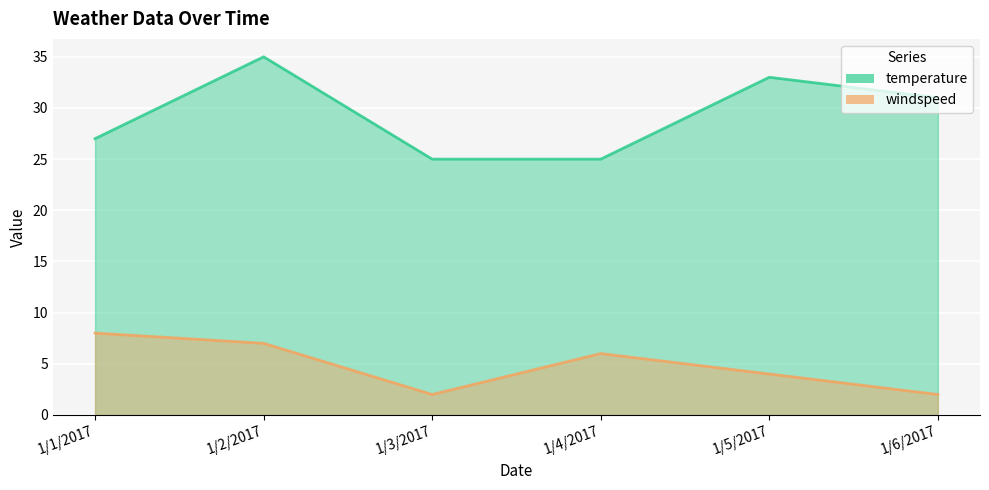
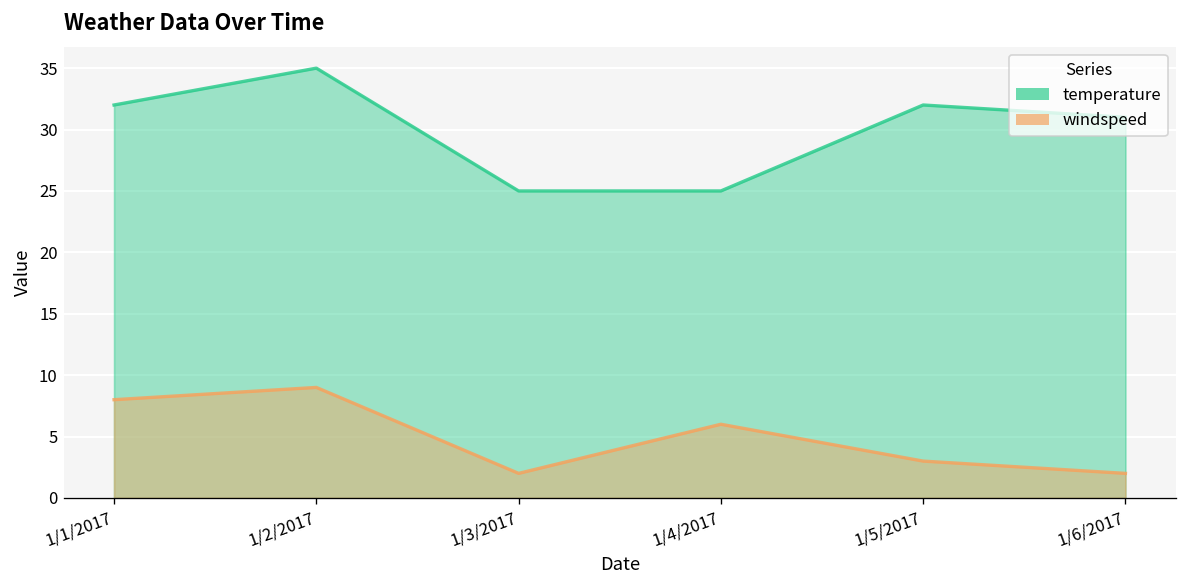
  {
    "temperature": {
-     "1/1/2017": 27,
+     "1/1/2017": 32,
      "1/2/2017": 35,
      "1/3/2017": 25,
      "1/4/2017": 25,
-     "1/5/2017": 33
+     "1/5/2017": 32
    },
    "windspeed": {
      "1/1/2017": 8,
-     "1/2/2017": 7,
+     "1/2/2017": 9,
      "1/3/2017": 2,
      "1/4/2017": 6,
-     "1/5/2017": 4,
+     "1/5/2017": 3,
      "1/6/2017": 2
    }
  }
